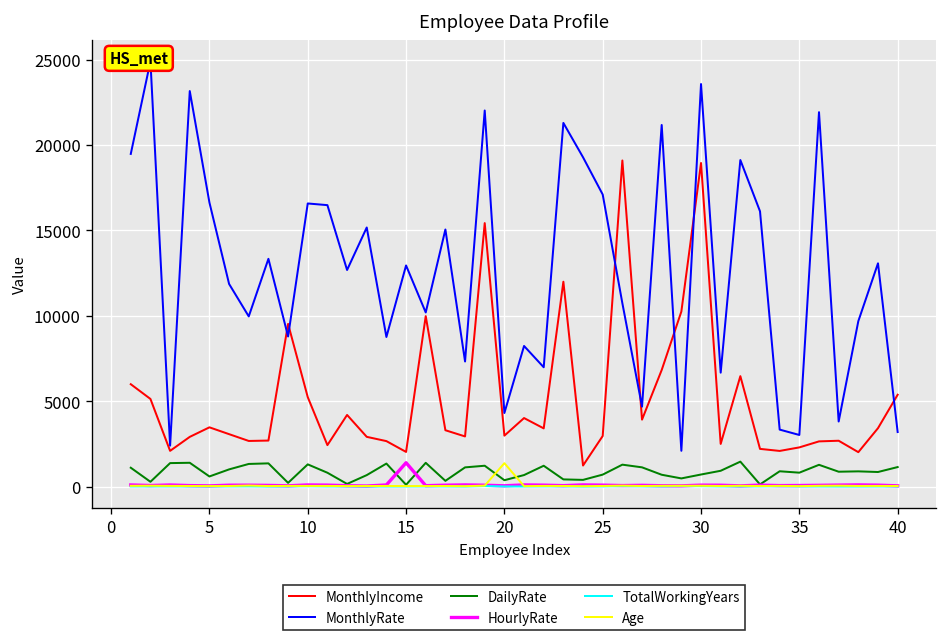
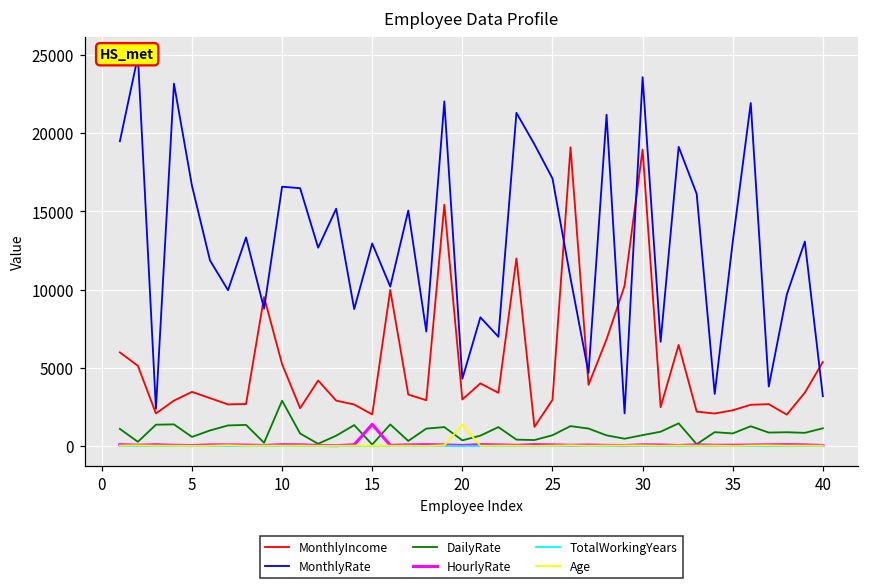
  {
    "MonthlyIncome": {
      "5": 3500,
      "10": 5200,
      "15": 2000,
      "20": 3000,
      "25": 3000,
      "30": 18900,
      "35": 2300,
      "40": 5400
    },
    "MonthlyRate": {
      "5": 16600,
      "10": 16600,
      "15": 12900,
      "20": 4300,
      "25": 17100,
      "30": 23600,
-     "35": 3000,
+     "35": 13000,
      "40": 3200
    },
    "DailyRate": {
      "5": 600,
-     "10": 1300,
+     "10": 2900,
      "20": 400,
      "25": 700,
      "30": 700,
      "35": 800,
      "40": 1100
    },
    "HourlyRate": {
      "15": 1400
    },
    "Age": {
      "20": 1400
    }
  }
